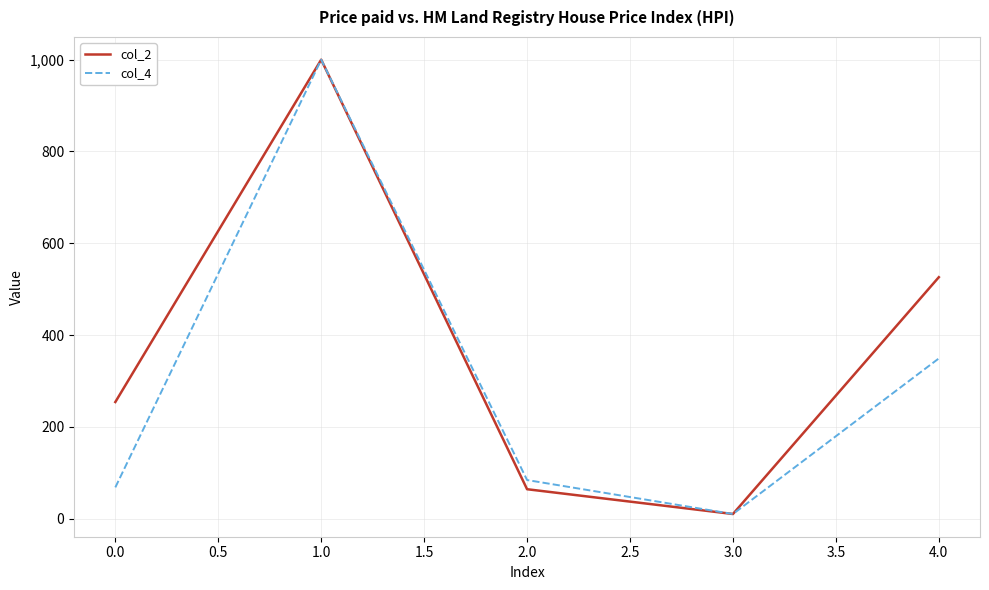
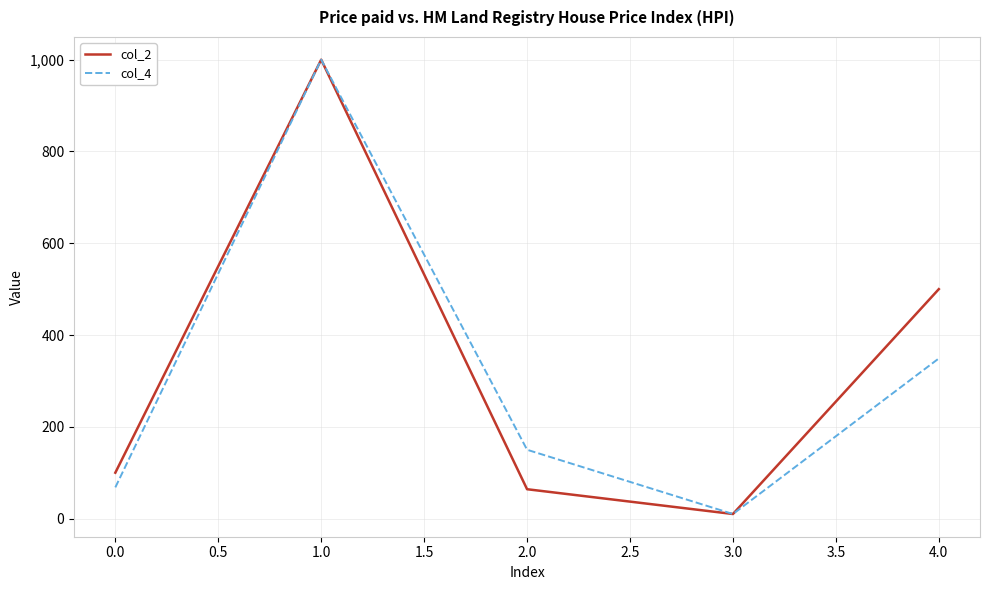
  {
    "col_2": {
-     "0.0": 250,
+     "0.0": 100,
      "2.0": 60,
-     "4.0": 530
+     "4.0": 500
    },
    "col_4": {
      "0.0": 70,
-     "2.0": 80,
+     "2.0": 150,
      "4.0": 350
    }
  }
